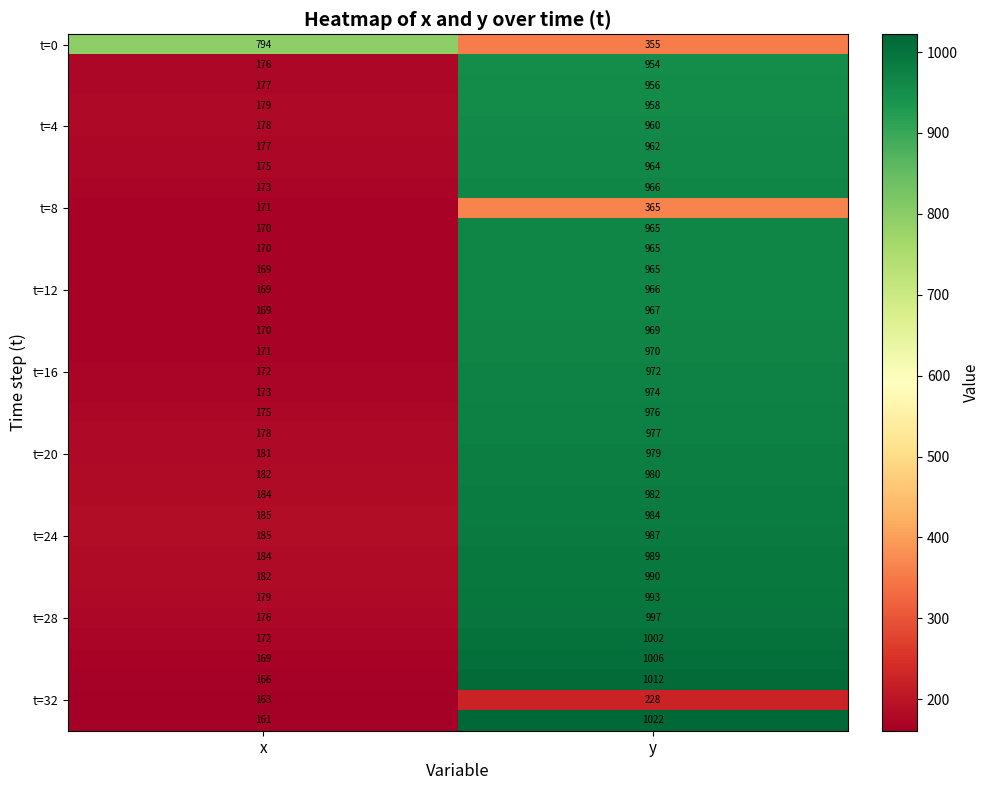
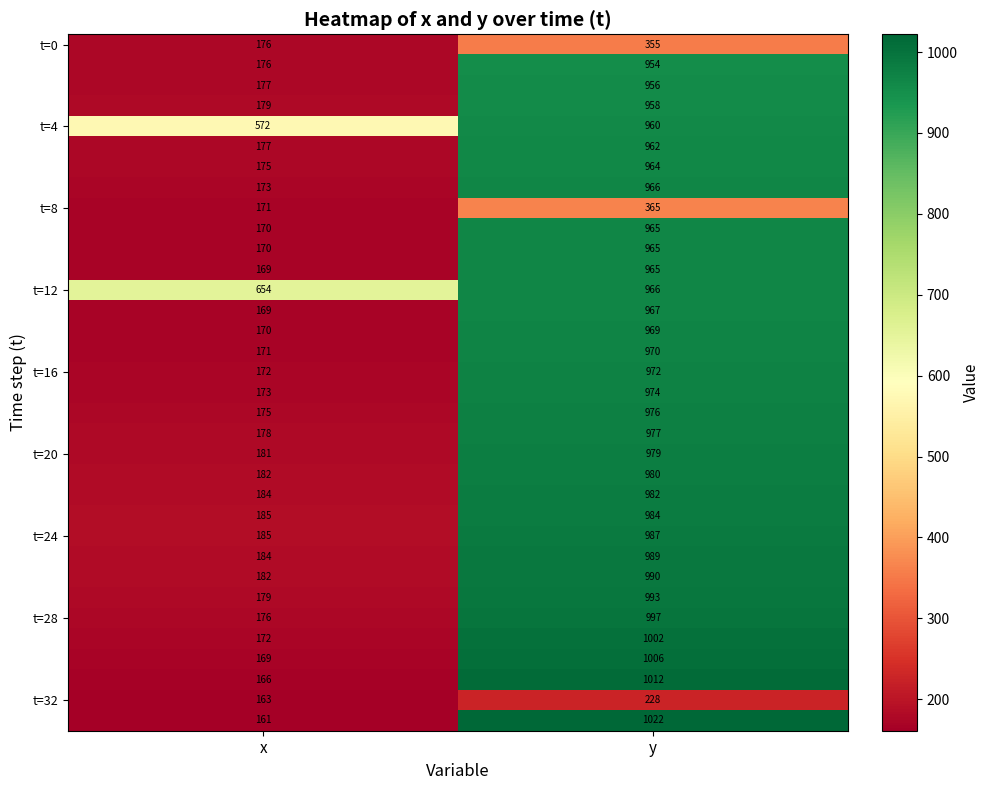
  {
    "t=0": {
-     "x": 794,
+     "x": 176,
      "y": 355
    },
    "t=4": {
-     "x": 178,
+     "x": 572,
      "y": 960
    },
    "t=8": {
      "x": 171,
      "y": 365
    },
    "t=12": {
-     "x": 169,
+     "x": 654,
      "y": 966
    },
    "t=16": {
      "x": 172,
      "y": 972
    },
    "t=20": {
      "x": 181,
      "y": 979
    },
    "t=24": {
      "x": 185,
      "y": 987
    },
    "t=28": {
      "x": 176,
      "y": 997
    },
    "t=32": {
      "x": 163,
      "y": 228
    }
  }
